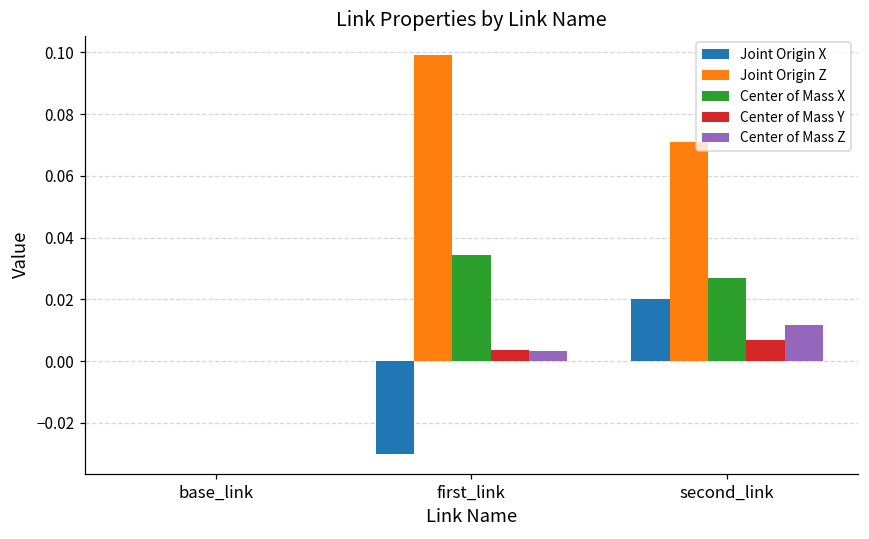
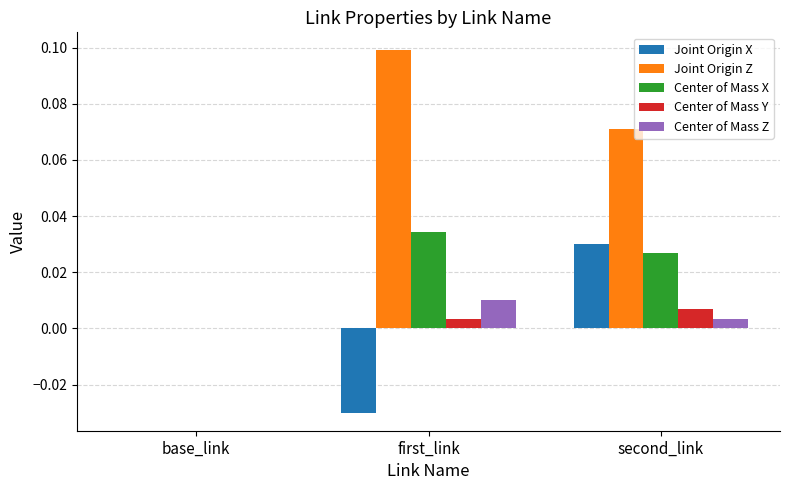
  {
    "Joint Origin X": {
      "base_link": 0.00,
      "first_link": -0.03,
-     "second_link": 0.02
+     "second_link": 0.03
    },
    "Joint Origin Z": {
      "base_link": 0.000,
      "first_link": 0.099,
      "second_link": 0.071
    },
    "Center of Mass X": {
      "base_link": 0.000,
      "first_link": 0.034,
      "second_link": 0.027
    },
    "Center of Mass Y": {
      "base_link": 0.000,
      "first_link": 0.003,
      "second_link": 0.007
    },
    "Center of Mass Z": {
      "base_link": 0.000,
-     "first_link": 0.003,
-     "second_link": 0.012
+     "first_link": 0.010,
+     "second_link": 0.003
    }
  }
